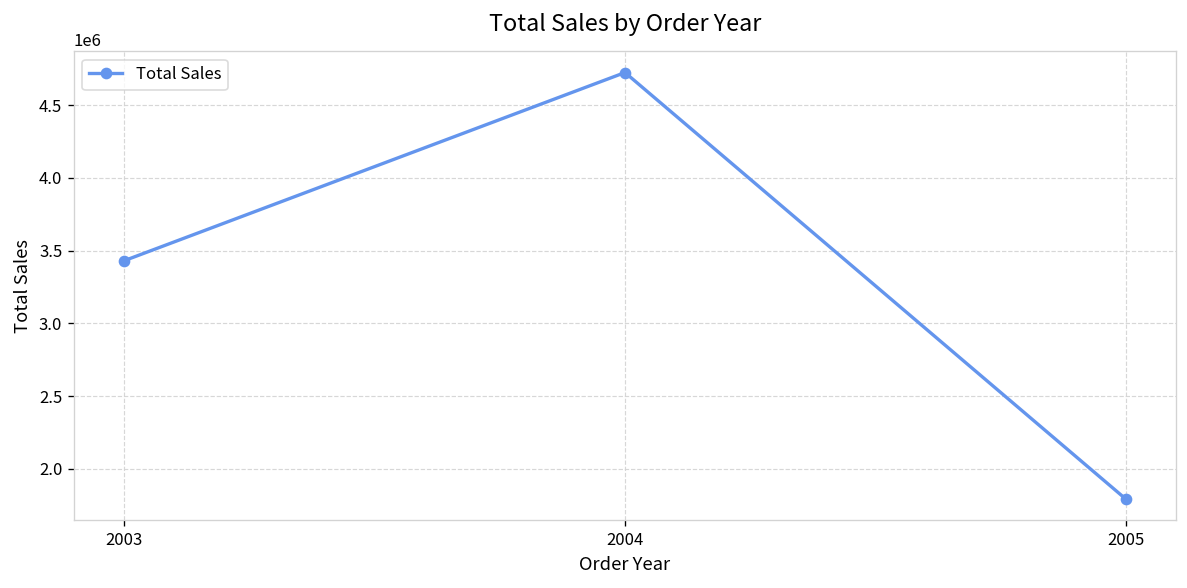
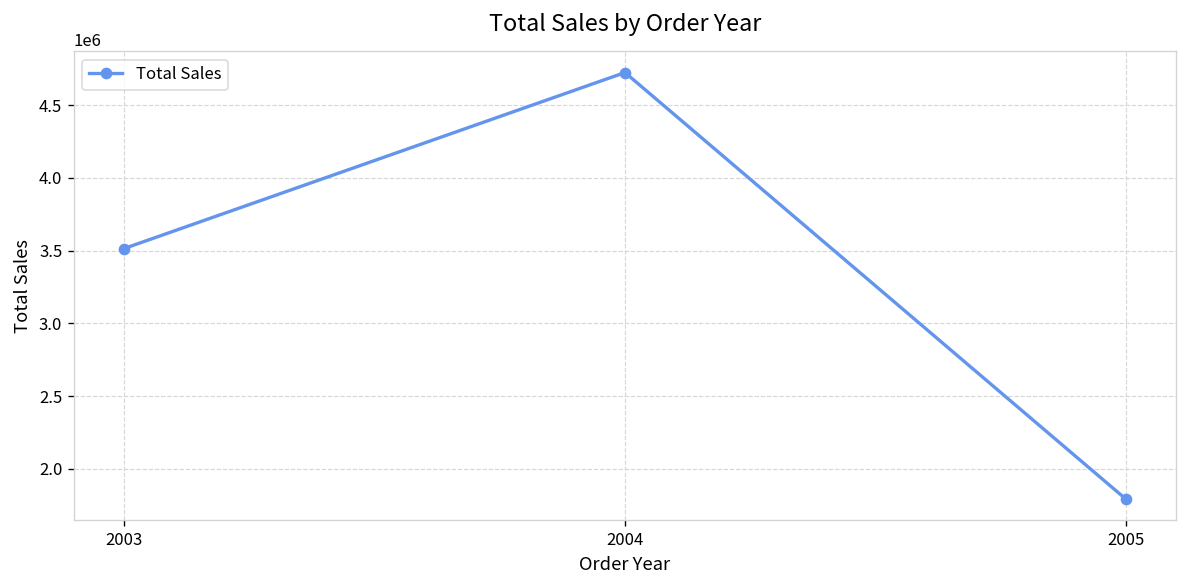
  {
-   "2003": 3430000,
+   "2003": 3510000,
    "2004": 4720000,
    "2005": 1790000
  }
